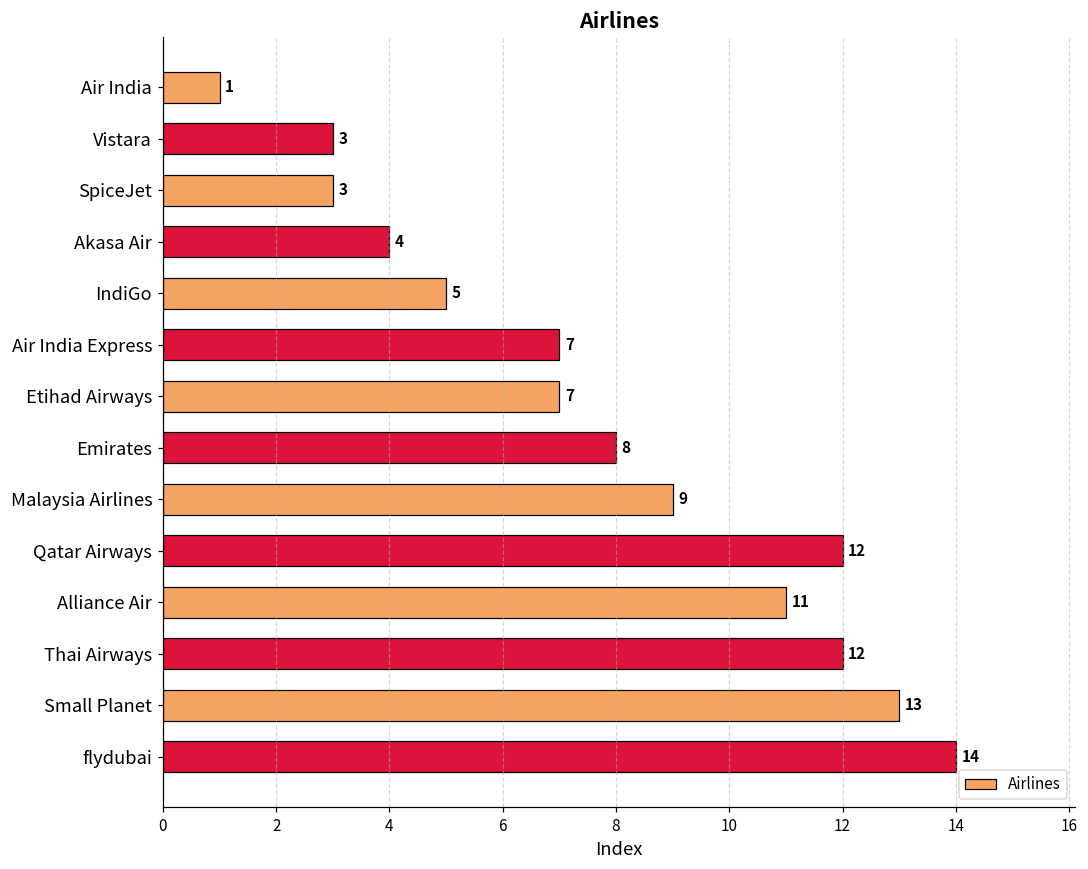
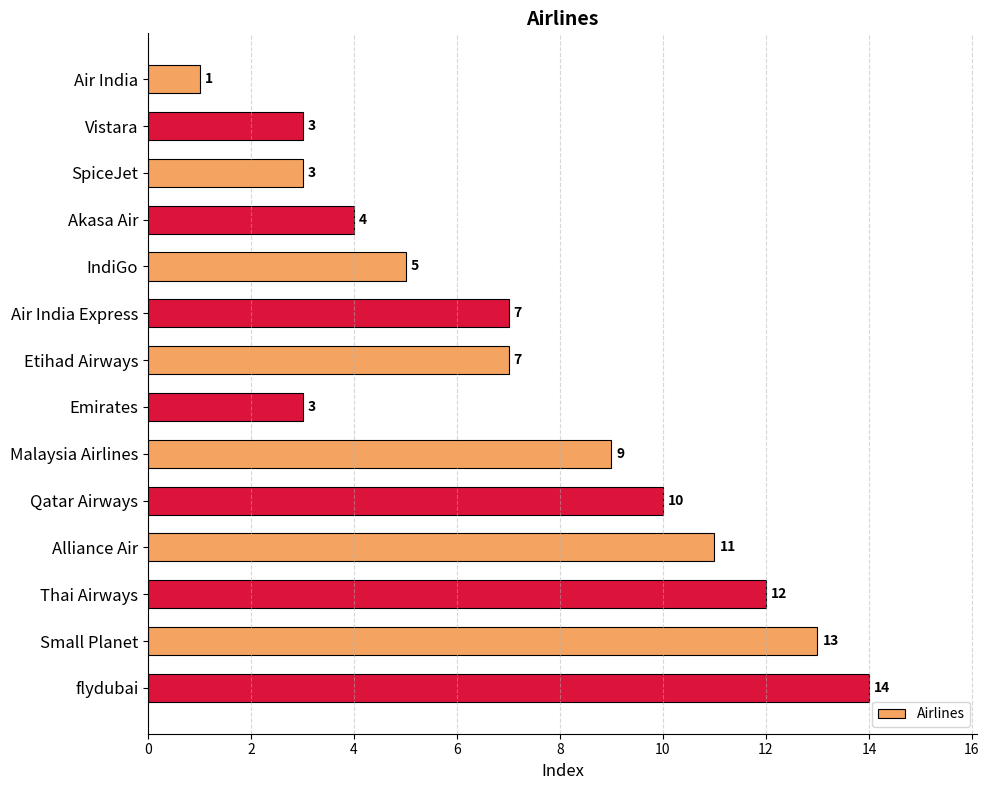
  {
    "Air India": 1,
    "Vistara": 3,
    "SpiceJet": 3,
    "Akasa Air": 4,
    "IndiGo": 5,
    "Air India Express": 7,
    "Etihad Airways": 7,
-   "Emirates": 8,
+   "Emirates": 3,
    "Malaysia Airlines": 9,
-   "Qatar Airways": 12,
+   "Qatar Airways": 10,
    "Alliance Air": 11,
    "Thai Airways": 12,
    "Small Planet": 13,
    "flydubai": 14
  }
